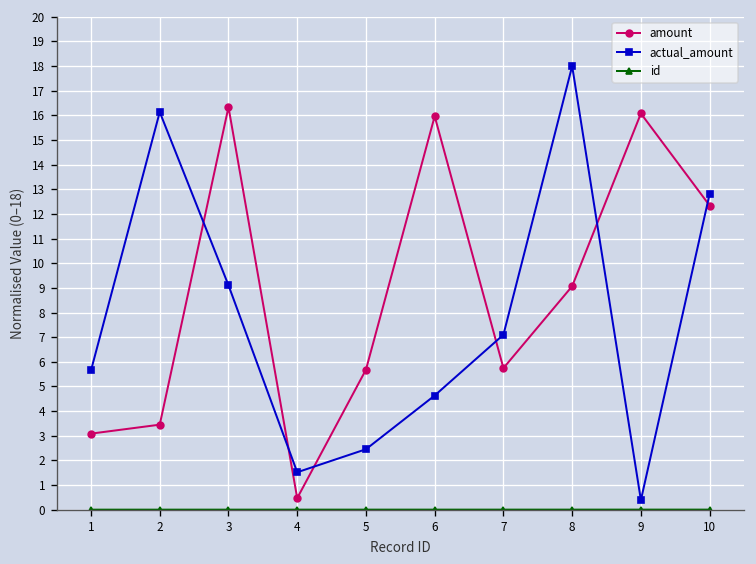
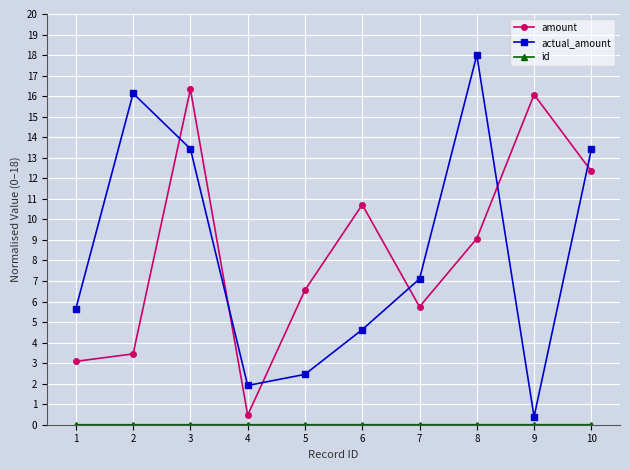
  {
    "amount": {
      "1": 3.1,
      "2": 3.4,
      "3": 16.3,
      "4": 0.5,
-     "5": 5.7,
-     "6": 16.0,
+     "5": 6.6,
+     "6": 10.7,
      "7": 5.7,
      "8": 9.1,
      "9": 16.1,
      "10": 12.3
    },
    "actual_amount": {
      "1": 5.7,
      "2": 16.1,
-     "3": 9.1,
-     "4": 1.5,
+     "3": 13.4,
+     "4": 1.9,
      "5": 2.5,
      "6": 4.6,
      "7": 7.1,
      "8": 18.0,
      "9": 0.4,
-     "10": 12.8
+     "10": 13.4
    },
    "id": {
      "1": 0.0,
      "2": 0.0,
      "3": 0.0,
      "4": 0.0,
      "5": 0.0,
      "6": 0.0,
      "7": 0.0,
      "8": 0.0,
      "9": 0.0,
      "10": 0.0
    }
  }
